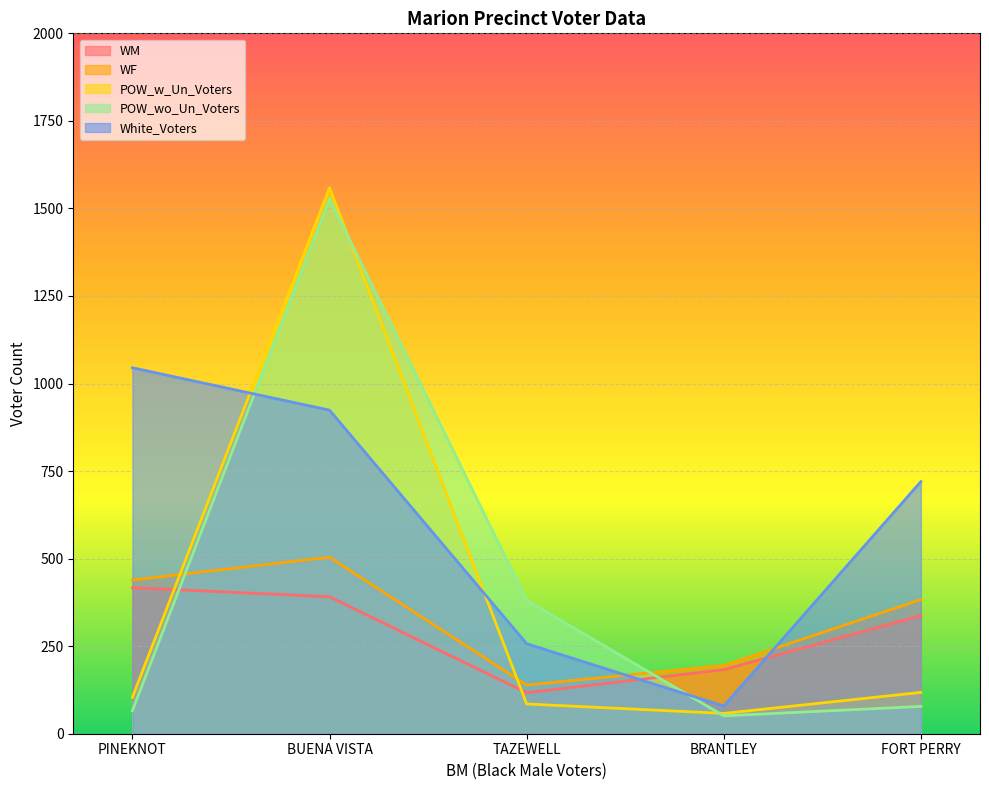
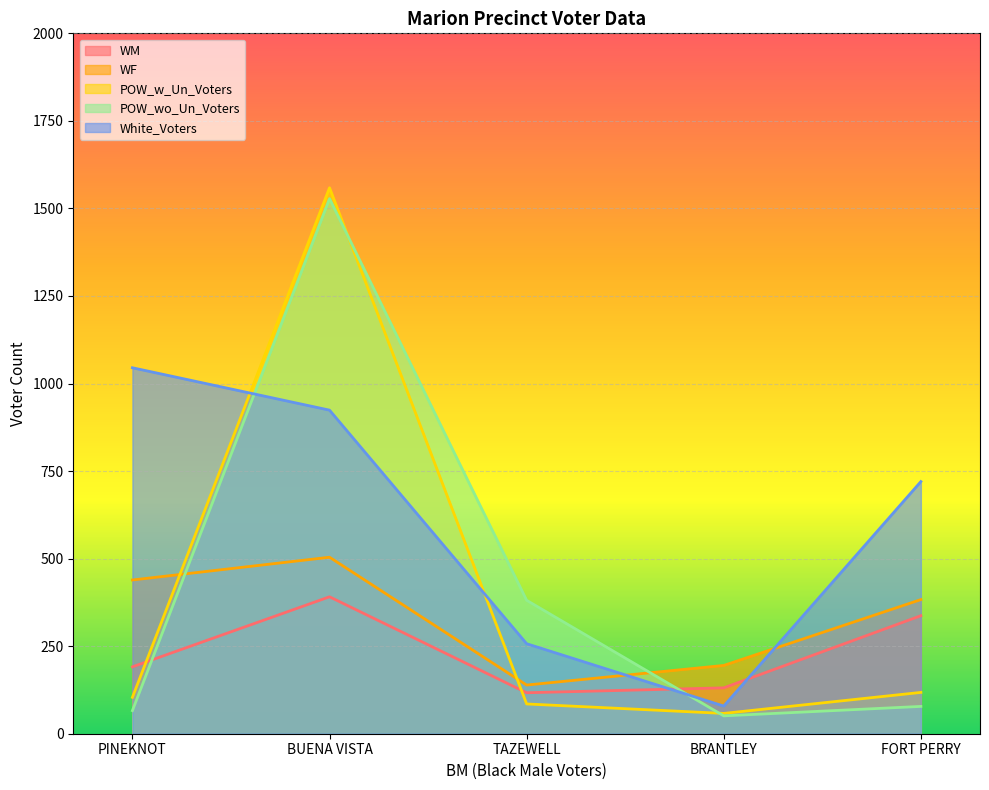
  {
    "WM": {
-     "PINEKNOT": 420,
+     "PINEKNOT": 190,
      "BUENA VISTA": 390,
      "TAZEWELL": 120,
-     "BRANTLEY": 180,
+     "BRANTLEY": 130,
      "FORT PERRY": 340
    },
    "POW_wo_Un_Voters": {
      "PINEKNOT": 70,
      "BUENA VISTA": 1530,
      "TAZEWELL": 380,
      "FORT PERRY": 80
    },
    "White_Voters": {
      "PINEKNOT": 1050,
      "BUENA VISTA": 920,
      "TAZEWELL": 260,
      "BRANTLEY": 80,
      "FORT PERRY": 720
    }
  }
